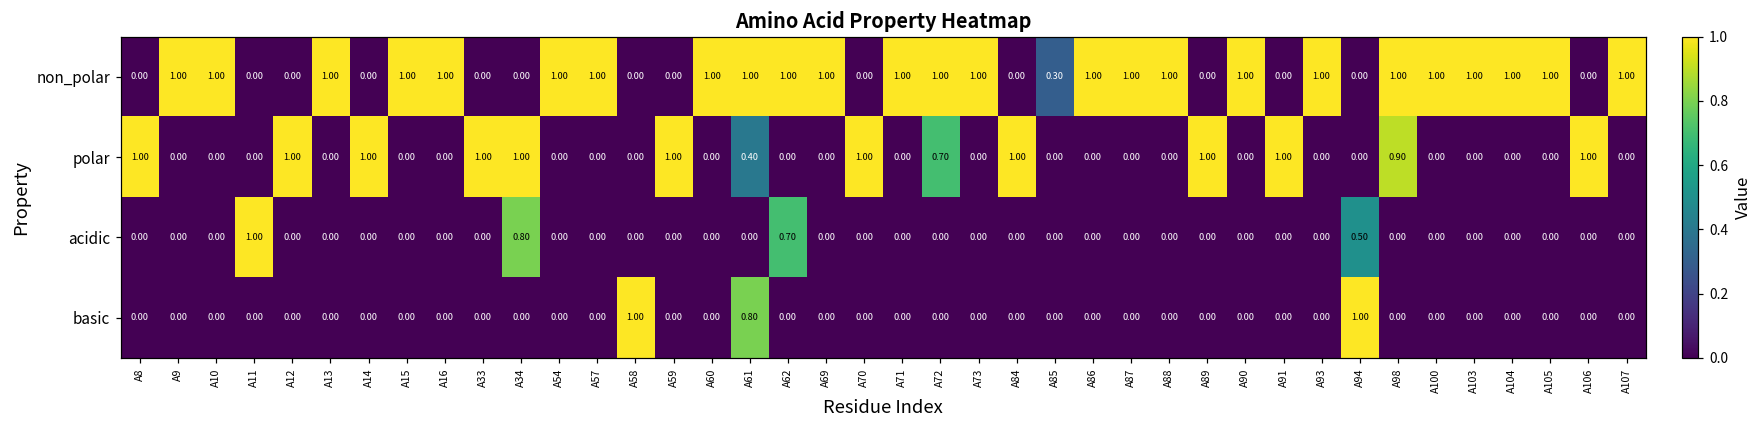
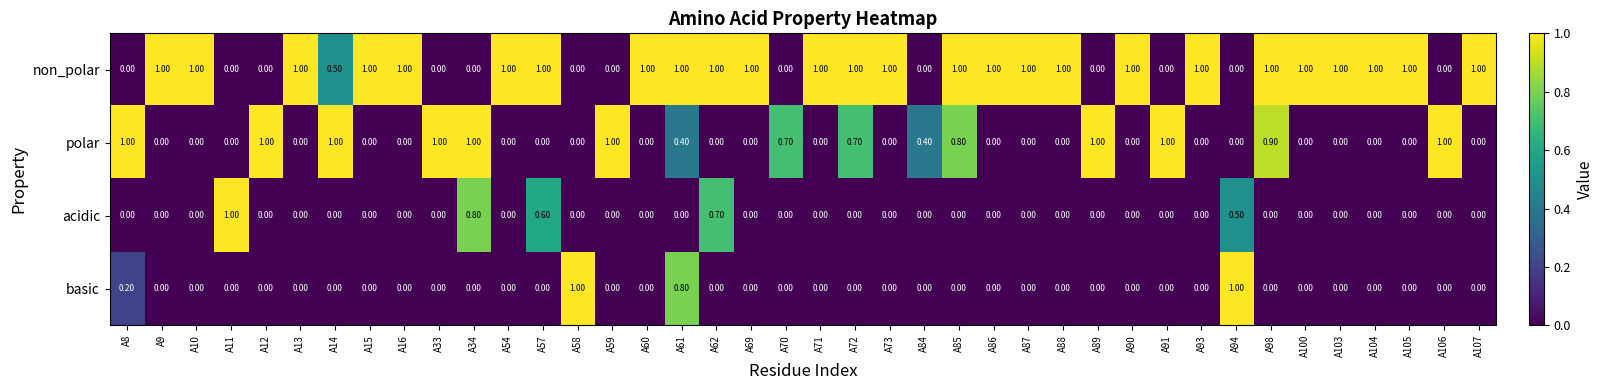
  {
    "non_polar": {
      "A8": 0.00,
      "A9": 1.00,
      "A10": 1.00,
      "A11": 0.00,
      "A12": 0.00,
      "A13": 1.00,
-     "A14": 0.00,
+     "A14": 0.50,
      "A15": 1.00,
      "A16": 1.00,
      "A33": 0.00,
      "A34": 0.00,
      "A54": 1.00,
      "A57": 1.00,
      "A58": 0.00,
      "A59": 0.00,
      "A60": 1.00,
      "A61": 1.00,
      "A62": 1.00,
      "A69": 1.00,
      "A70": 0.00,
      "A71": 1.00,
      "A72": 1.00,
      "A73": 1.00,
      "A84": 0.00,
-     "A85": 0.30,
+     "A85": 1.00,
      "A86": 1.00,
      "A87": 1.00,
      "A88": 1.00,
      "A89": 0.00,
      "A90": 1.00,
      "A91": 0.00,
      "A93": 1.00,
      "A94": 0.00,
      "A98": 1.00,
      "A100": 1.00,
      "A103": 1.00,
      "A104": 1.00,
      "A105": 1.00,
      "A106": 0.00,
      "A107": 1.00
    },
    "polar": {
      "A8": 1.00,
      "A9": 0.00,
      "A10": 0.00,
      "A11": 0.00,
      "A12": 1.00,
      "A13": 0.00,
      "A14": 1.00,
      "A15": 0.00,
      "A16": 0.00,
      "A33": 1.00,
      "A34": 1.00,
      "A54": 0.00,
      "A57": 0.00,
      "A58": 0.00,
      "A59": 1.00,
      "A60": 0.00,
      "A61": 0.40,
      "A62": 0.00,
      "A69": 0.00,
-     "A70": 1.00,
+     "A70": 0.70,
      "A71": 0.00,
      "A72": 0.70,
      "A73": 0.00,
-     "A84": 1.00,
-     "A85": 0.00,
+     "A84": 0.40,
+     "A85": 0.80,
      "A86": 0.00,
      "A87": 0.00,
      "A88": 0.00,
      "A89": 1.00,
      "A90": 0.00,
      "A91": 1.00,
      "A93": 0.00,
      "A94": 0.00,
      "A98": 0.90,
      "A100": 0.00,
      "A103": 0.00,
      "A104": 0.00,
      "A105": 0.00,
      "A106": 1.00,
      "A107": 0.00
    },
    "acidic": {
      "A8": 0.00,
      "A9": 0.00,
      "A10": 0.00,
      "A11": 1.00,
      "A12": 0.00,
      "A13": 0.00,
      "A14": 0.00,
      "A15": 0.00,
      "A16": 0.00,
      "A33": 0.00,
      "A34": 0.80,
      "A54": 0.00,
-     "A57": 0.00,
+     "A57": 0.60,
      "A58": 0.00,
      "A59": 0.00,
      "A60": 0.00,
      "A61": 0.00,
      "A62": 0.70,
      "A69": 0.00,
      "A70": 0.00,
      "A71": 0.00,
      "A72": 0.00,
      "A73": 0.00,
      "A84": 0.00,
      "A85": 0.00,
      "A86": 0.00,
      "A87": 0.00,
      "A88": 0.00,
      "A89": 0.00,
      "A90": 0.00,
      "A91": 0.00,
      "A93": 0.00,
      "A94": 0.50,
      "A98": 0.00,
      "A100": 0.00,
      "A103": 0.00,
      "A104": 0.00,
      "A105": 0.00,
      "A106": 0.00,
      "A107": 0.00
    },
    "basic": {
-     "A8": 0.00,
+     "A8": 0.20,
      "A9": 0.00,
      "A10": 0.00,
      "A11": 0.00,
      "A12": 0.00,
      "A13": 0.00,
      "A14": 0.00,
      "A15": 0.00,
      "A16": 0.00,
      "A33": 0.00,
      "A34": 0.00,
      "A54": 0.00,
      "A57": 0.00,
      "A58": 1.00,
      "A59": 0.00,
      "A60": 0.00,
      "A61": 0.80,
      "A62": 0.00,
      "A69": 0.00,
      "A70": 0.00,
      "A71": 0.00,
      "A72": 0.00,
      "A73": 0.00,
      "A84": 0.00,
      "A85": 0.00,
      "A86": 0.00,
      "A87": 0.00,
      "A88": 0.00,
      "A89": 0.00,
      "A90": 0.00,
      "A91": 0.00,
      "A93": 0.00,
      "A94": 1.00,
      "A98": 0.00,
      "A100": 0.00,
      "A103": 0.00,
      "A104": 0.00,
      "A105": 0.00,
      "A106": 0.00,
      "A107": 0.00
    }
  }
